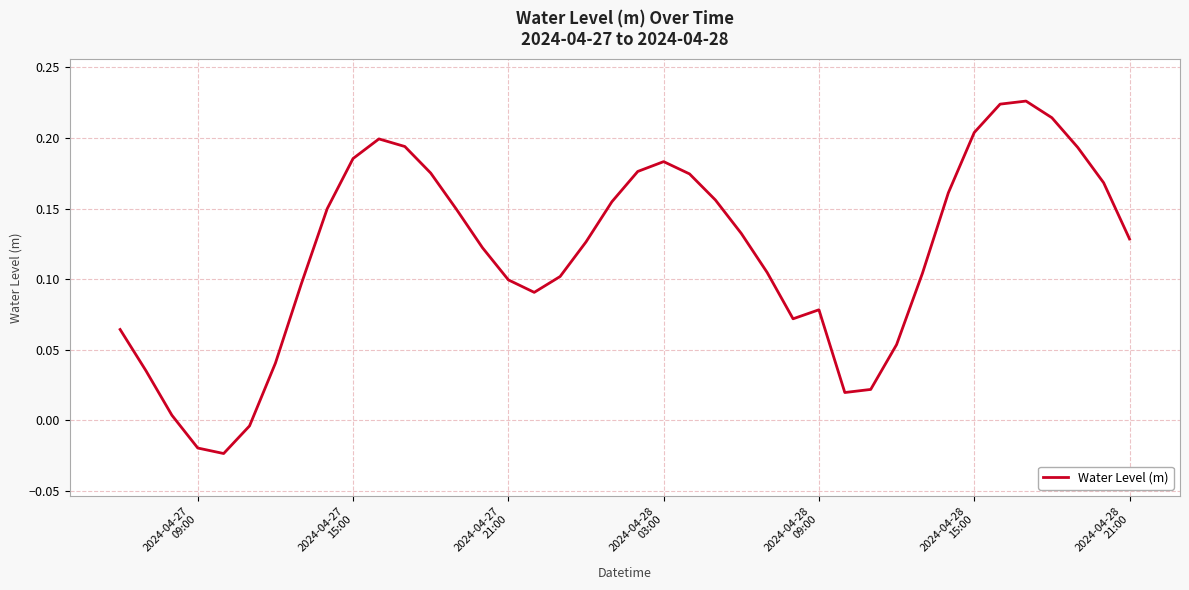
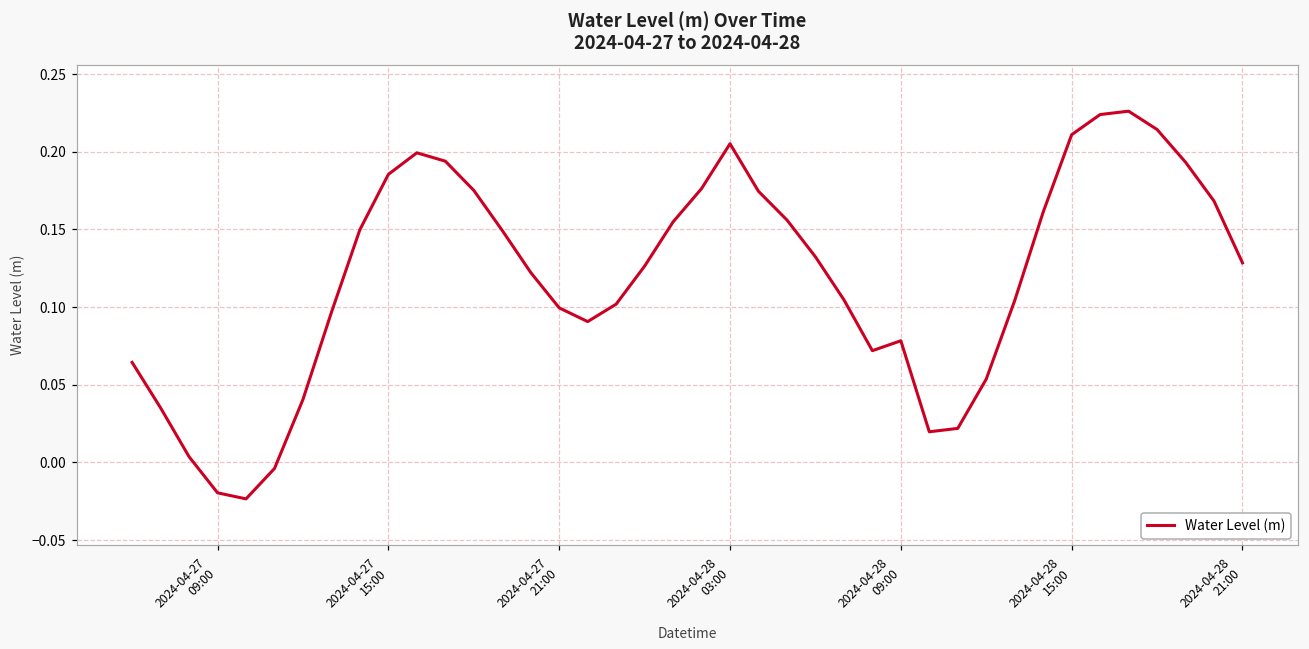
  {
    "2024-04-27 09:00": -0.020,
    "2024-04-27 15:00": 0.185,
    "2024-04-27 21:00": 0.099,
-   "2024-04-28 03:00": 0.183,
+   "2024-04-28 03:00": 0.205,
    "2024-04-28 09:00": 0.078,
-   "2024-04-28 15:00": 0.204,
+   "2024-04-28 15:00": 0.211,
    "2024-04-28 21:00": 0.128
  }
